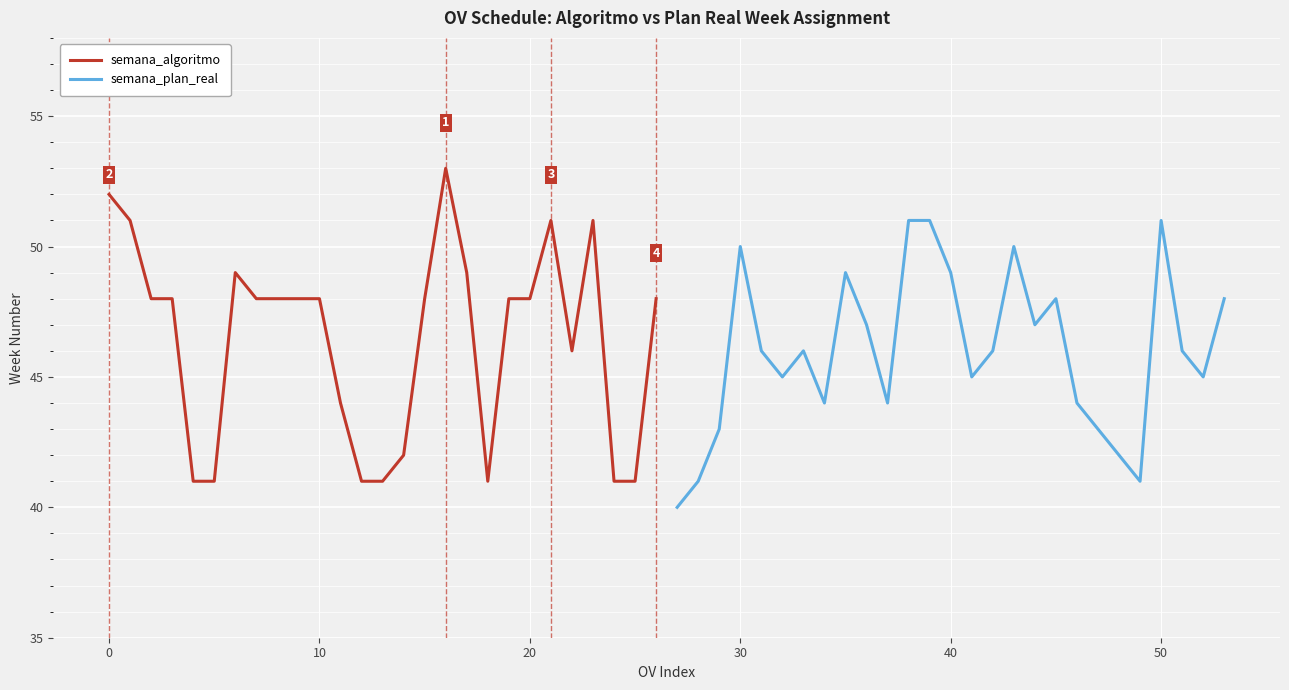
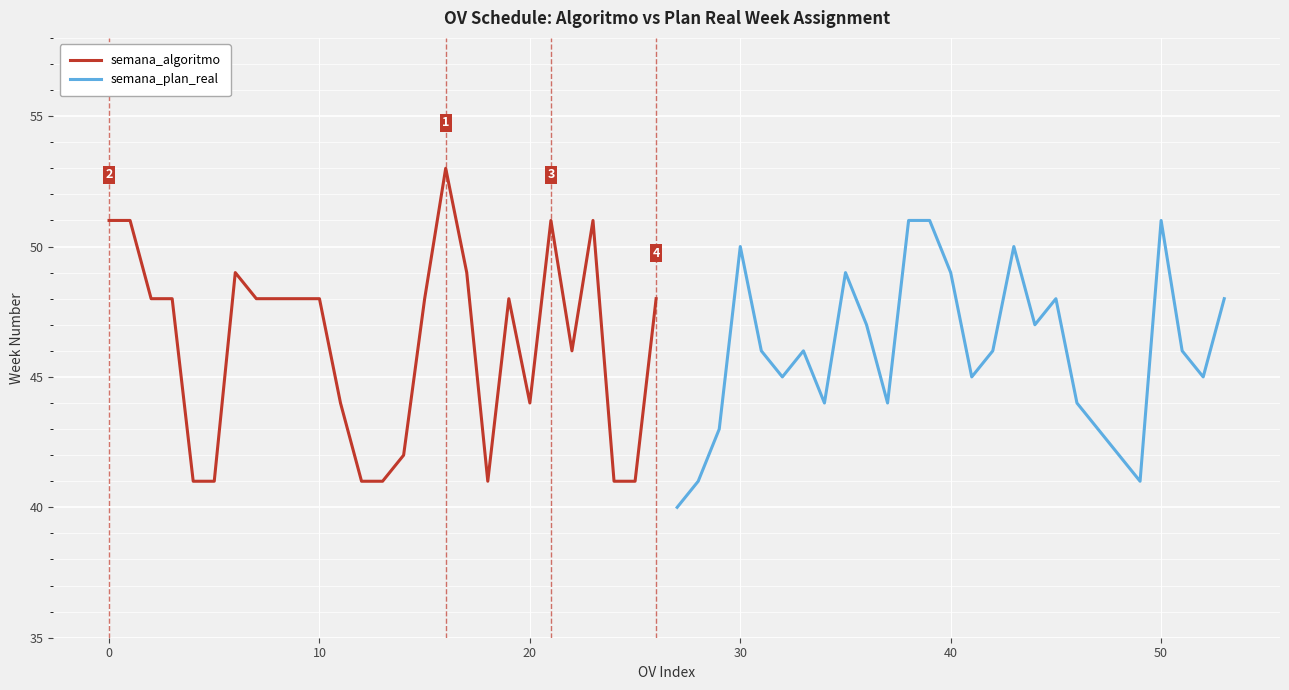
  {
    "semana_algoritmo": {
-     "0": 52,
+     "0": 51,
      "10": 48,
-     "20": 48
+     "20": 44
    },
    "semana_plan_real": {
      "30": 50,
      "40": 49,
      "50": 51
    }
  }
